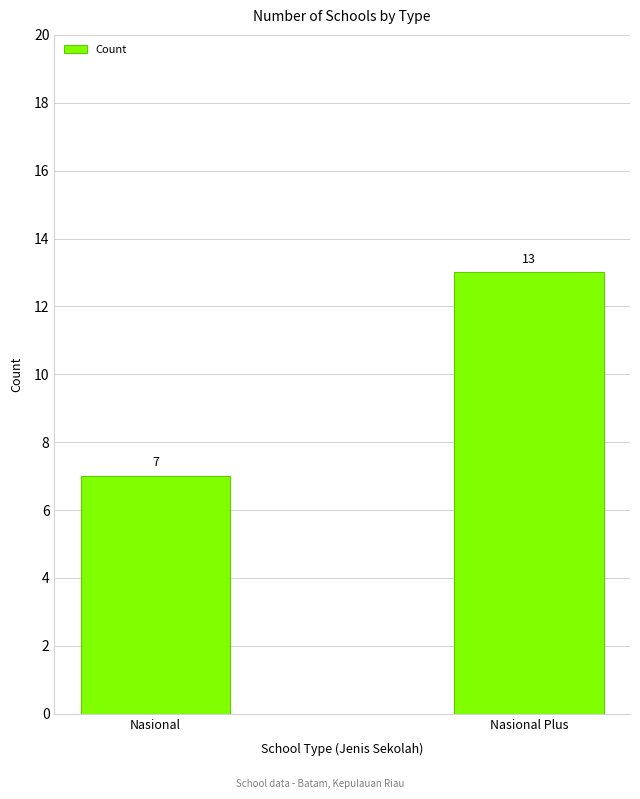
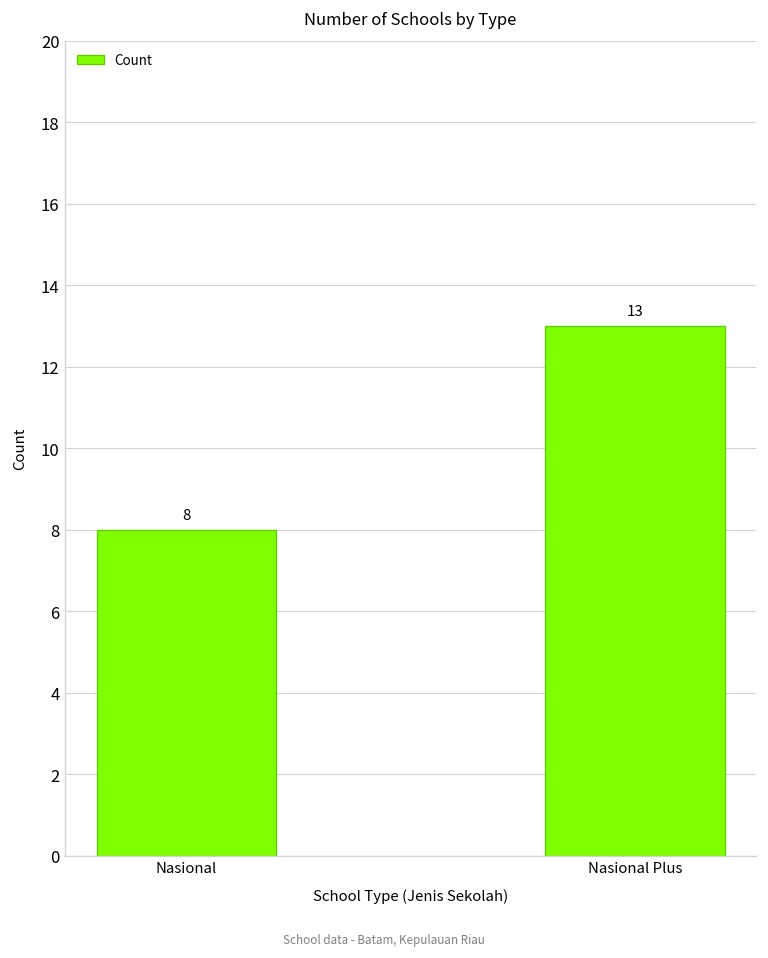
  {
-   "Nasional": 7,
+   "Nasional": 8,
    "Nasional Plus": 13
  }
